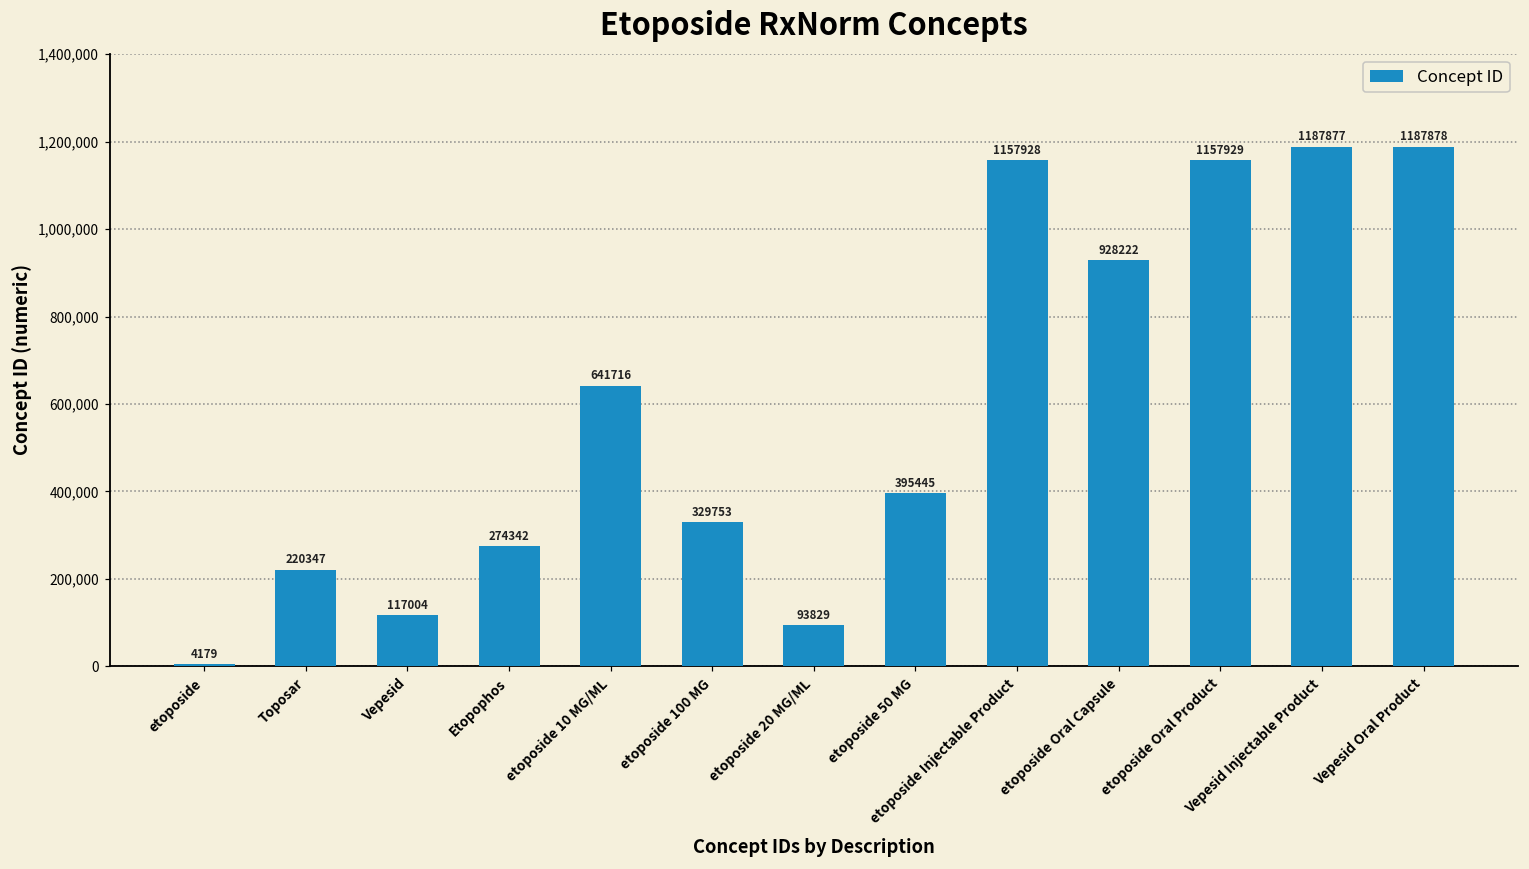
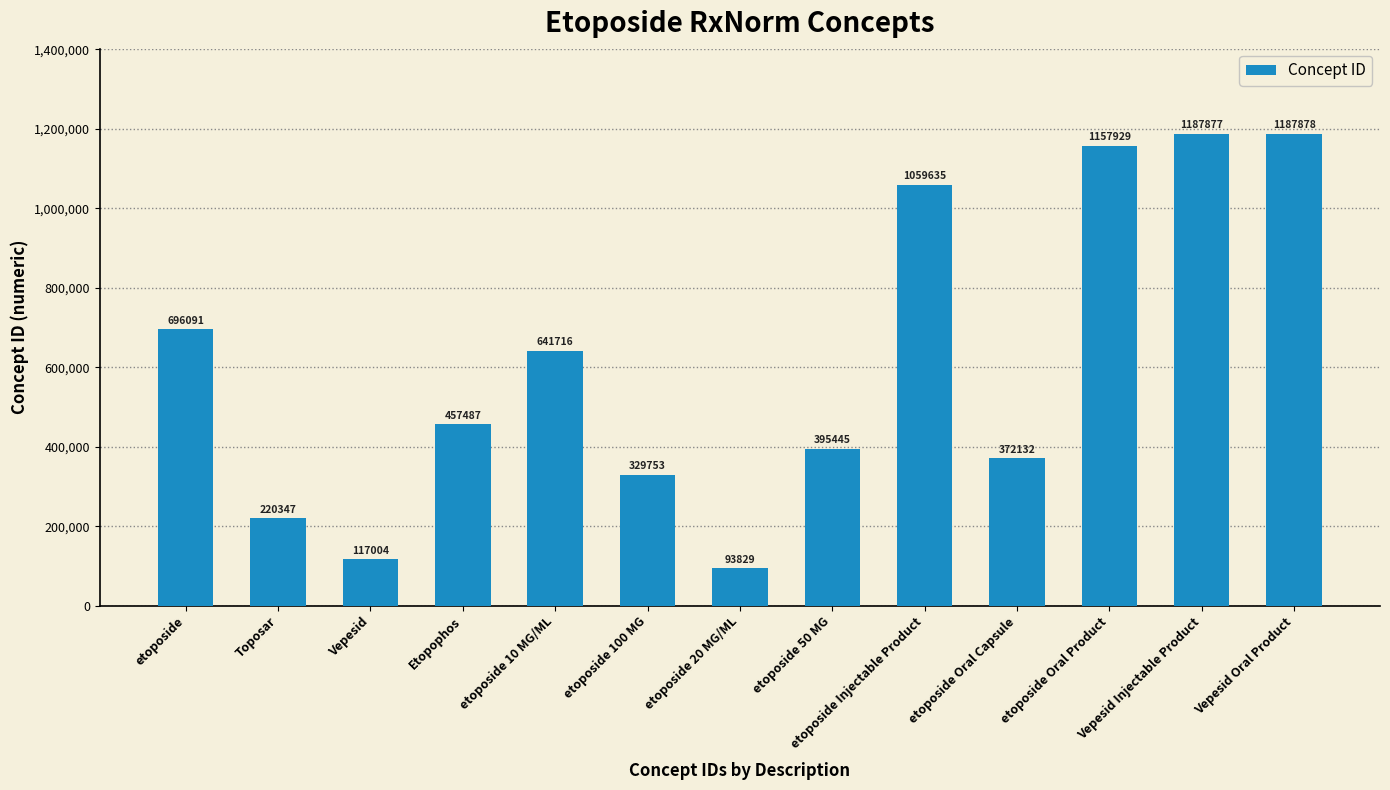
  {
-   "etoposide": 4179,
+   "etoposide": 696091,
    "Toposar": 220347,
    "Vepesid": 117004,
-   "Etopophos": 274342,
+   "Etopophos": 457487,
    "etoposide 10 MG/ML": 641716,
    "etoposide 100 MG": 329753,
    "etoposide 20 MG/ML": 93829,
    "etoposide 50 MG": 395445,
-   "etoposide Injectable Product": 1157928,
-   "etoposide Oral Capsule": 928222,
+   "etoposide Injectable Product": 1059635,
+   "etoposide Oral Capsule": 372132,
    "etoposide Oral Product": 1157929,
    "Vepesid Injectable Product": 1187877,
    "Vepesid Oral Product": 1187878
  }
